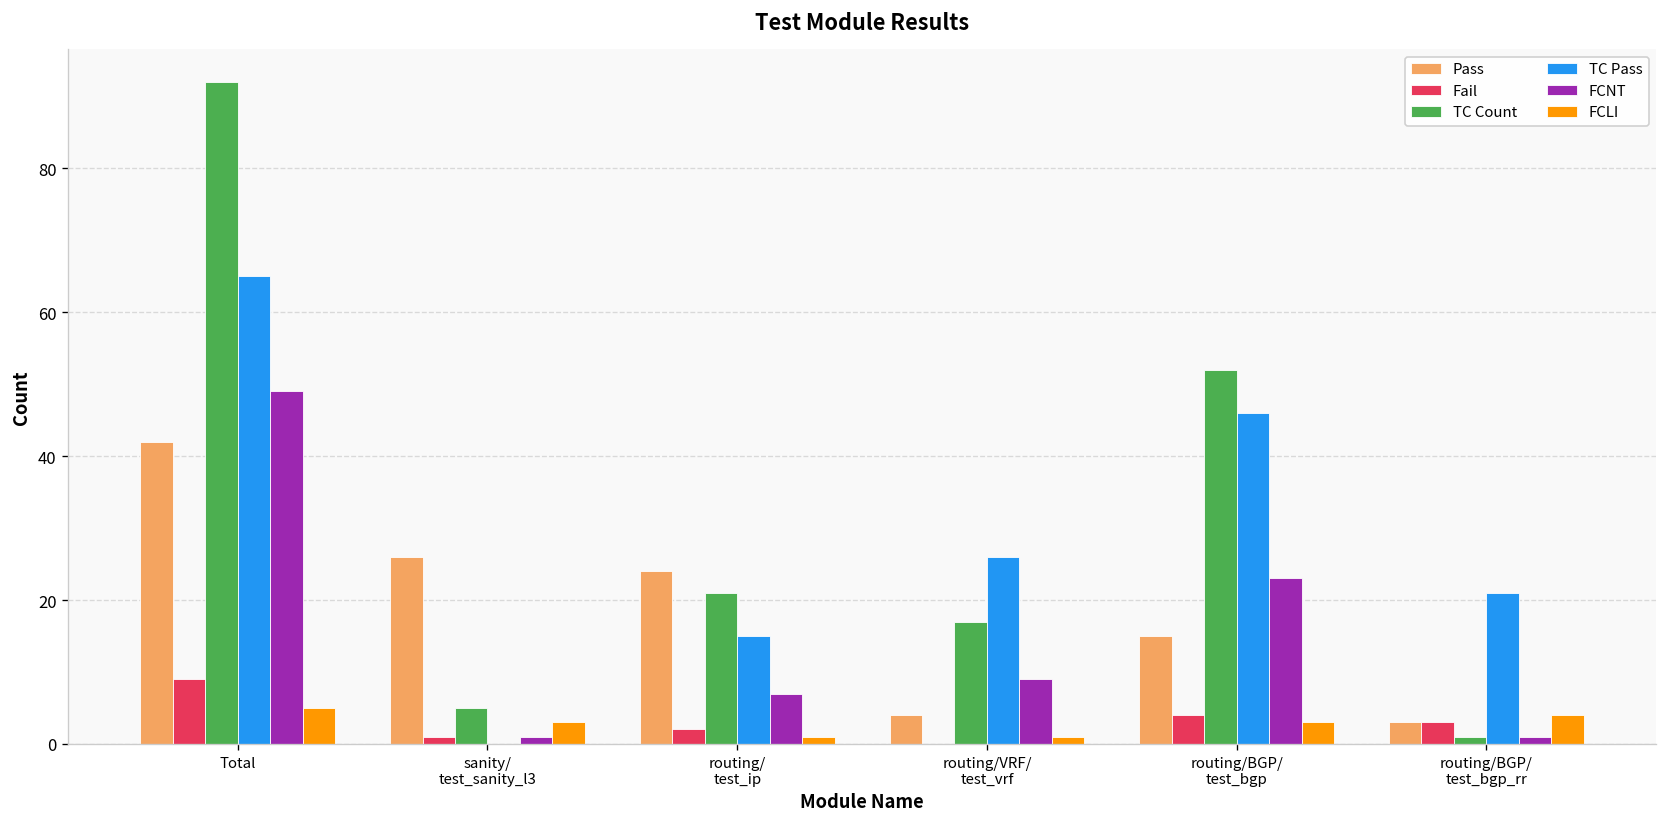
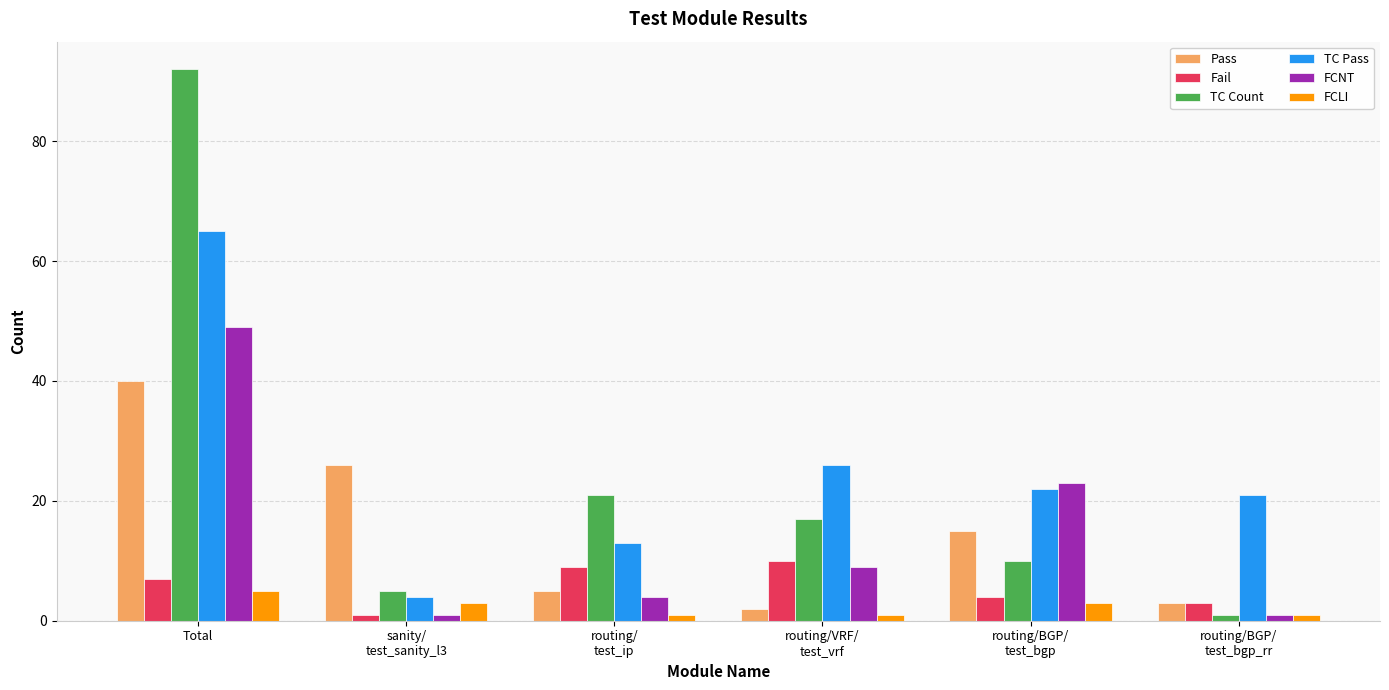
  {
    "Pass": {
-     "Total": 42,
+     "Total": 40,
      "sanity/ test_sanity_l3": 26,
-     "routing/ test_ip": 24,
-     "routing/VRF/ test_vrf": 4,
+     "routing/ test_ip": 5,
+     "routing/VRF/ test_vrf": 2,
      "routing/BGP/ test_bgp": 15,
      "routing/BGP/ test_bgp_rr": 3
    },
    "Fail": {
-     "Total": 9,
+     "Total": 7,
      "sanity/ test_sanity_l3": 1,
-     "routing/ test_ip": 2,
-     "routing/VRF/ test_vrf": 0,
+     "routing/ test_ip": 9,
+     "routing/VRF/ test_vrf": 10,
      "routing/BGP/ test_bgp": 4,
      "routing/BGP/ test_bgp_rr": 3
    },
    "TC Count": {
      "Total": 92,
      "sanity/ test_sanity_l3": 5,
      "routing/ test_ip": 21,
      "routing/VRF/ test_vrf": 17,
-     "routing/BGP/ test_bgp": 52,
+     "routing/BGP/ test_bgp": 10,
      "routing/BGP/ test_bgp_rr": 1
    },
    "TC Pass": {
      "Total": 65,
-     "sanity/ test_sanity_l3": 0,
-     "routing/ test_ip": 15,
+     "sanity/ test_sanity_l3": 4,
+     "routing/ test_ip": 13,
      "routing/VRF/ test_vrf": 26,
-     "routing/BGP/ test_bgp": 46,
+     "routing/BGP/ test_bgp": 22,
      "routing/BGP/ test_bgp_rr": 21
    },
    "FCNT": {
      "Total": 49,
      "sanity/ test_sanity_l3": 1,
-     "routing/ test_ip": 7,
+     "routing/ test_ip": 4,
      "routing/VRF/ test_vrf": 9,
      "routing/BGP/ test_bgp": 23,
      "routing/BGP/ test_bgp_rr": 1
    },
    "FCLI": {
      "Total": 5,
      "sanity/ test_sanity_l3": 3,
      "routing/ test_ip": 1,
      "routing/VRF/ test_vrf": 1,
      "routing/BGP/ test_bgp": 3,
-     "routing/BGP/ test_bgp_rr": 4
+     "routing/BGP/ test_bgp_rr": 1
    }
  }
